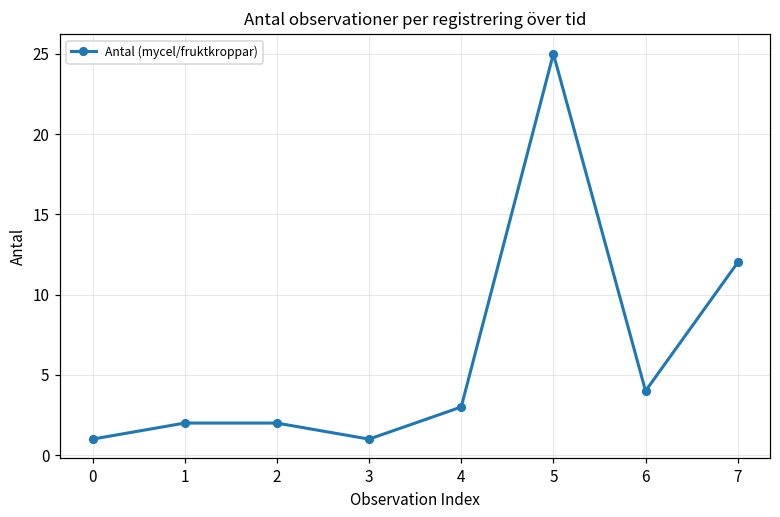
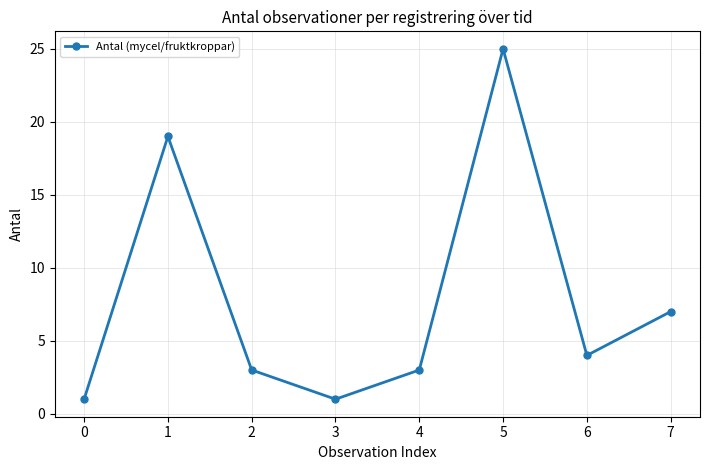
  {
    "0": 1,
-   "1": 2,
-   "2": 2,
+   "1": 19,
+   "2": 3,
    "3": 1,
    "4": 3,
    "5": 25,
    "6": 4,
-   "7": 12
+   "7": 7
  }
